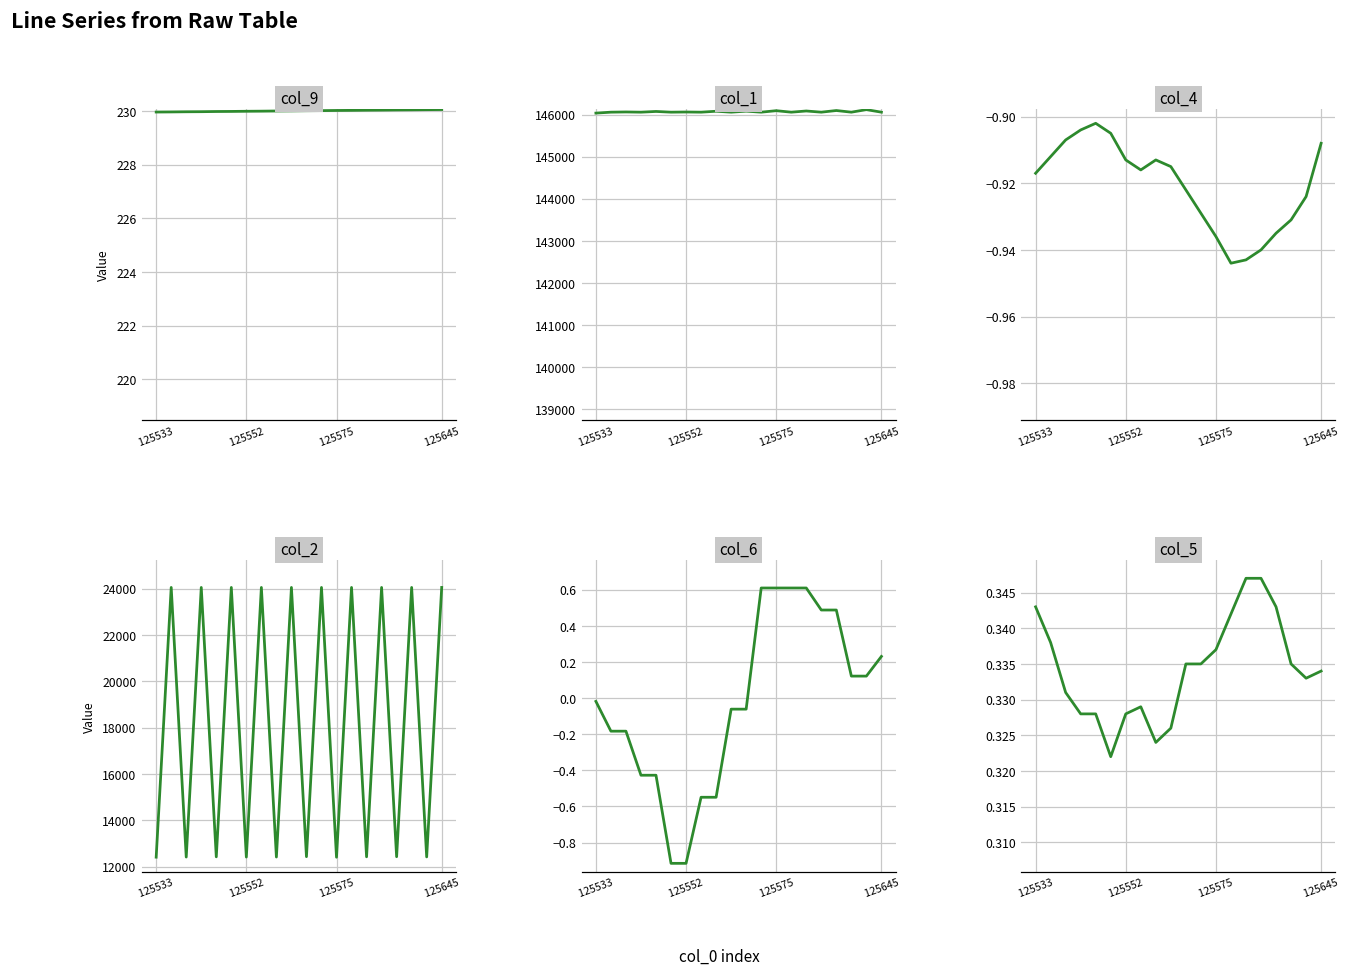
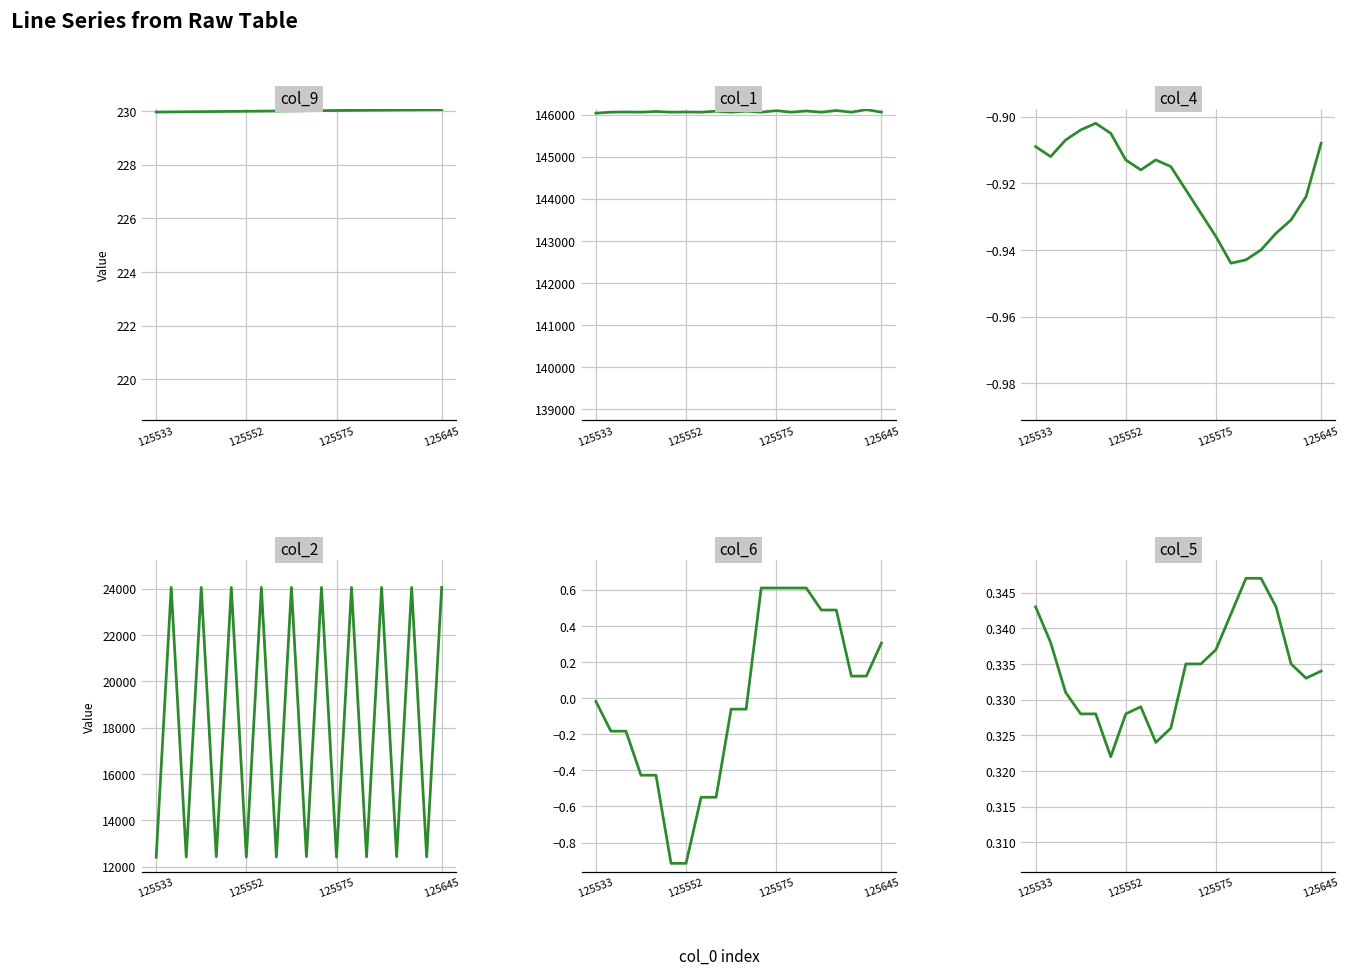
  {
    "col_9": {
      "125533": 230.0,
      "125645": 230.1
    },
    "col_1": {
      "125533": 146000,
      "125645": 146100
    },
    "col_4": {
-     "125533": -0.917,
+     "125533": -0.909,
      "125645": -0.908
    },
    "col_2": {
      "125533": 12400,
      "125645": 24100
    },
    "col_6": {
      "125533": -0.02,
-     "125645": 0.23
+     "125645": 0.31
    },
    "col_5": {
      "125533": 0.343,
      "125645": 0.334
    }
  }
